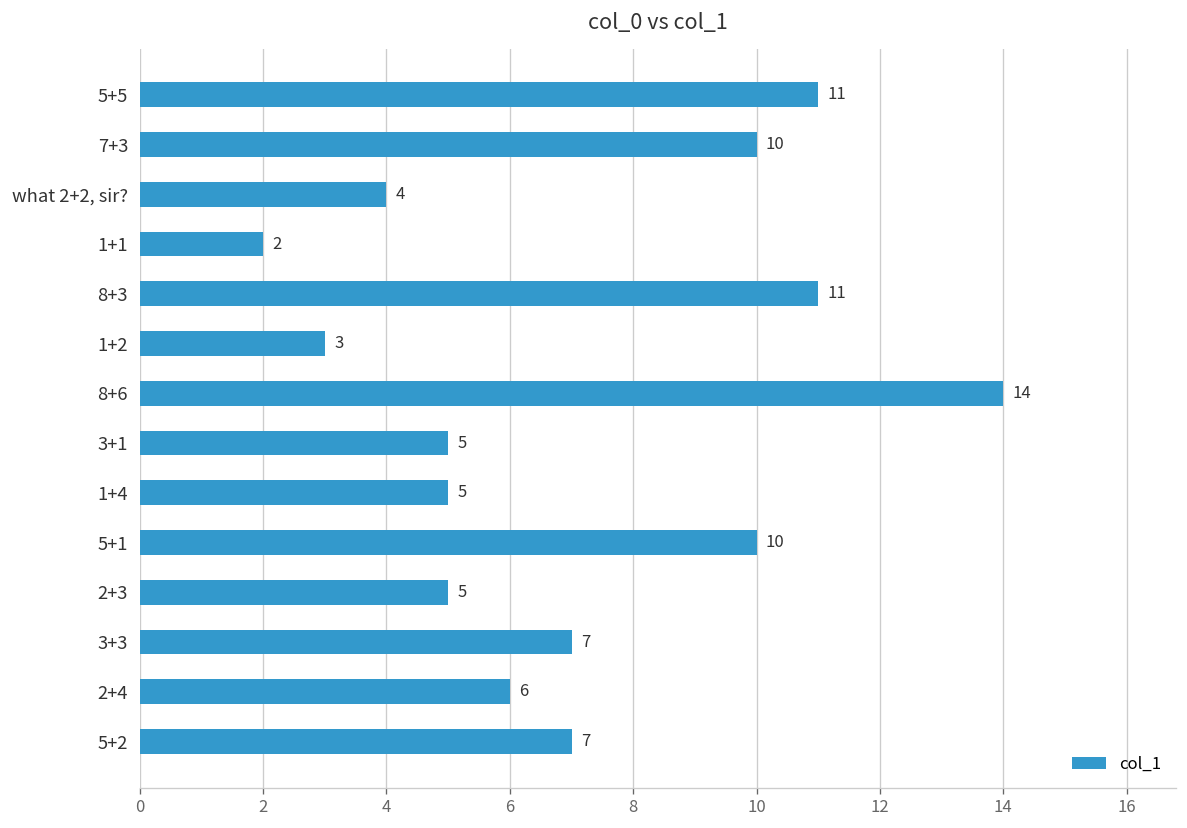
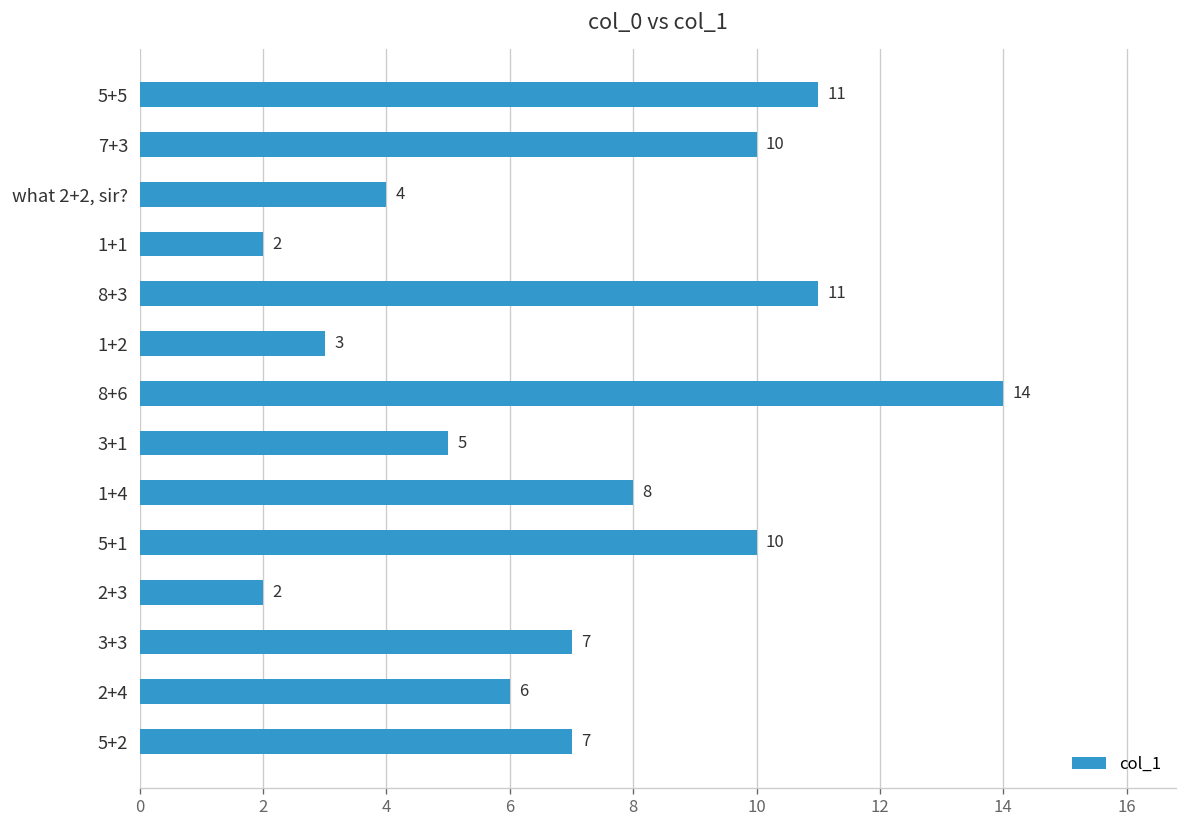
  {
    "5+5": 11,
    "7+3": 10,
    "what 2+2, sir?": 4,
    "1+1": 2,
    "8+3": 11,
    "1+2": 3,
    "8+6": 14,
    "3+1": 5,
-   "1+4": 5,
+   "1+4": 8,
    "5+1": 10,
-   "2+3": 5,
+   "2+3": 2,
    "3+3": 7,
    "2+4": 6,
    "5+2": 7
  }
